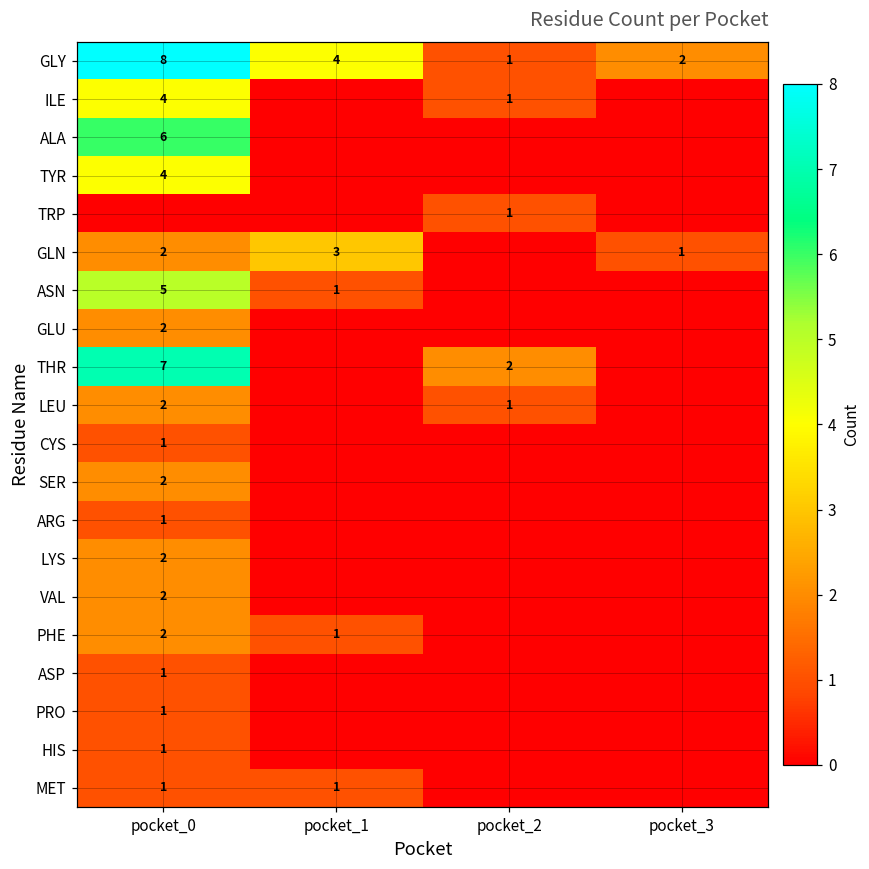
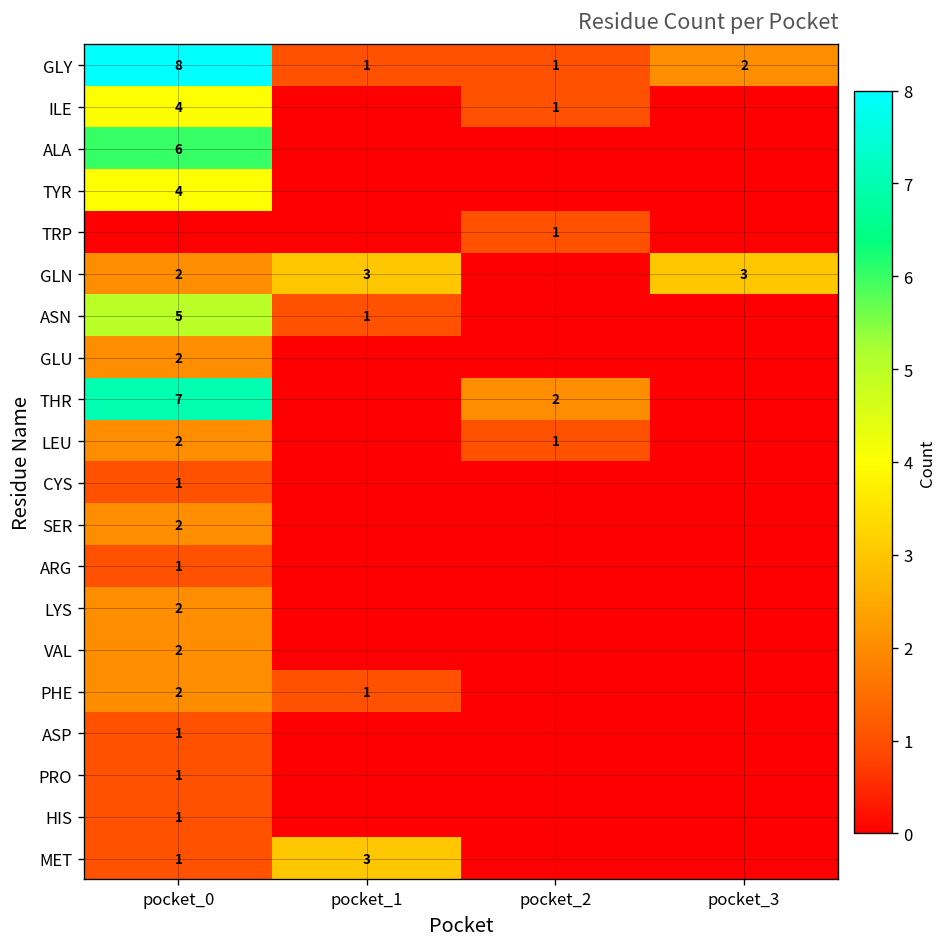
  {
    "GLY": {
      "pocket_0": 8,
-     "pocket_1": 4,
+     "pocket_1": 1,
      "pocket_2": 1,
      "pocket_3": 2
    },
    "ILE": {
      "pocket_0": 4,
      "pocket_2": 1
    },
    "ALA": {
      "pocket_0": 6
    },
    "TYR": {
      "pocket_0": 4
    },
    "TRP": {
      "pocket_2": 1
    },
    "GLN": {
      "pocket_0": 2,
      "pocket_1": 3,
-     "pocket_3": 1
+     "pocket_3": 3
    },
    "ASN": {
      "pocket_0": 5,
      "pocket_1": 1
    },
    "GLU": {
      "pocket_0": 2
    },
    "THR": {
      "pocket_0": 7,
      "pocket_2": 2
    },
    "LEU": {
      "pocket_0": 2,
      "pocket_2": 1
    },
    "CYS": {
      "pocket_0": 1
    },
    "SER": {
      "pocket_0": 2
    },
    "ARG": {
      "pocket_0": 1
    },
    "LYS": {
      "pocket_0": 2
    },
    "VAL": {
      "pocket_0": 2
    },
    "PHE": {
      "pocket_0": 2,
      "pocket_1": 1
    },
    "ASP": {
      "pocket_0": 1
    },
    "PRO": {
      "pocket_0": 1
    },
    "HIS": {
      "pocket_0": 1
    },
    "MET": {
      "pocket_0": 1,
-     "pocket_1": 1
+     "pocket_1": 3
    }
  }
